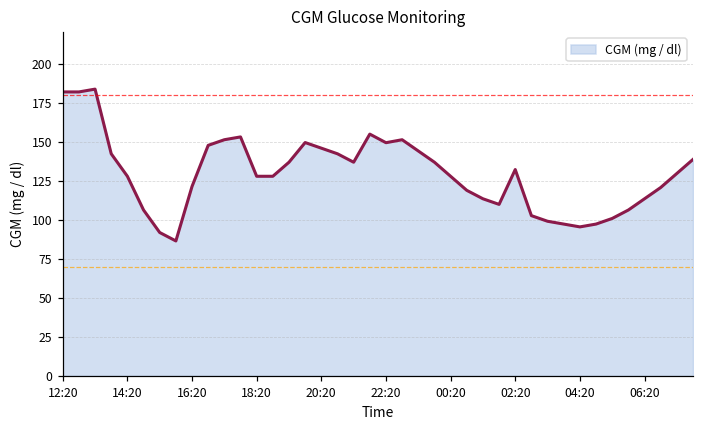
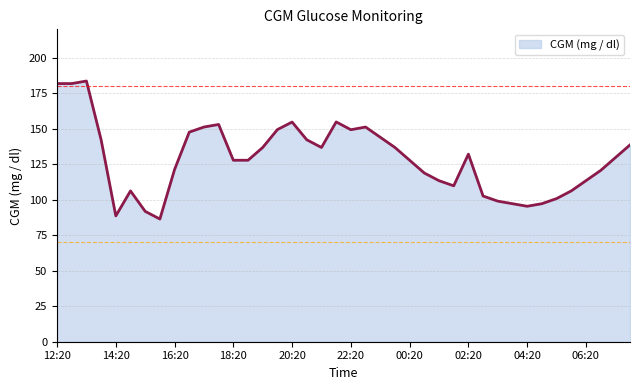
  {
    "12:20": 182,
-   "14:20": 128,
+   "14:20": 89,
    "16:20": 121,
    "18:20": 128,
-   "20:20": 146,
+   "20:20": 155,
    "22:20": 149,
    "00:20": 128,
    "02:20": 132,
    "04:20": 95,
    "06:20": 113
  }
